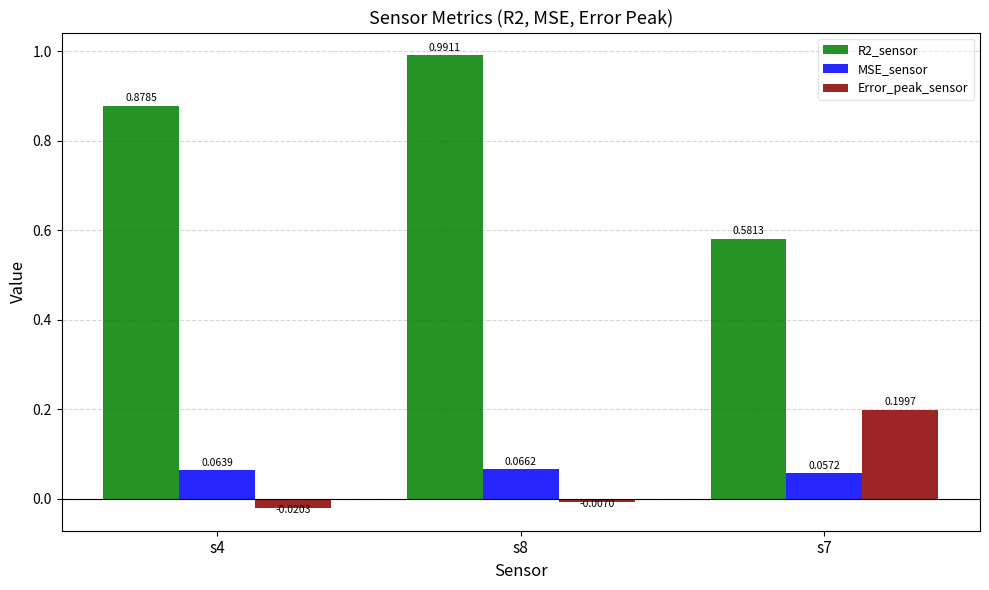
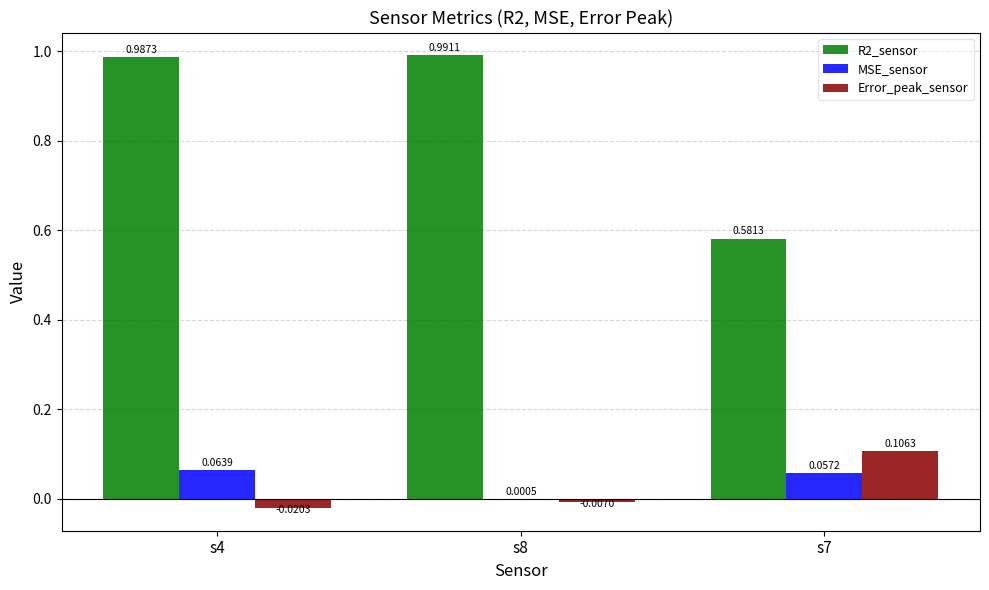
  {
    "R2_sensor": {
-     "s4": 0.8785,
+     "s4": 0.9873,
      "s8": 0.9911,
      "s7": 0.5813
    },
    "MSE_sensor": {
      "s4": 0.0639,
-     "s8": 0.0662,
+     "s8": 0.0005,
      "s7": 0.0572
    },
    "Error_peak_sensor": {
      "s4": -0.0203,
      "s8": -0.0070,
-     "s7": 0.1997
+     "s7": 0.1063
    }
  }
